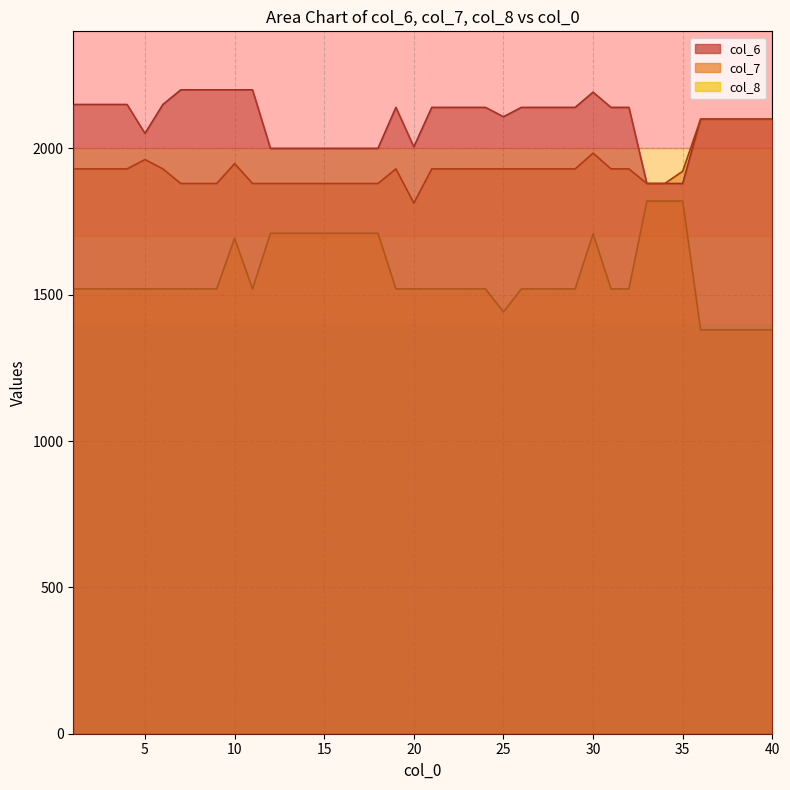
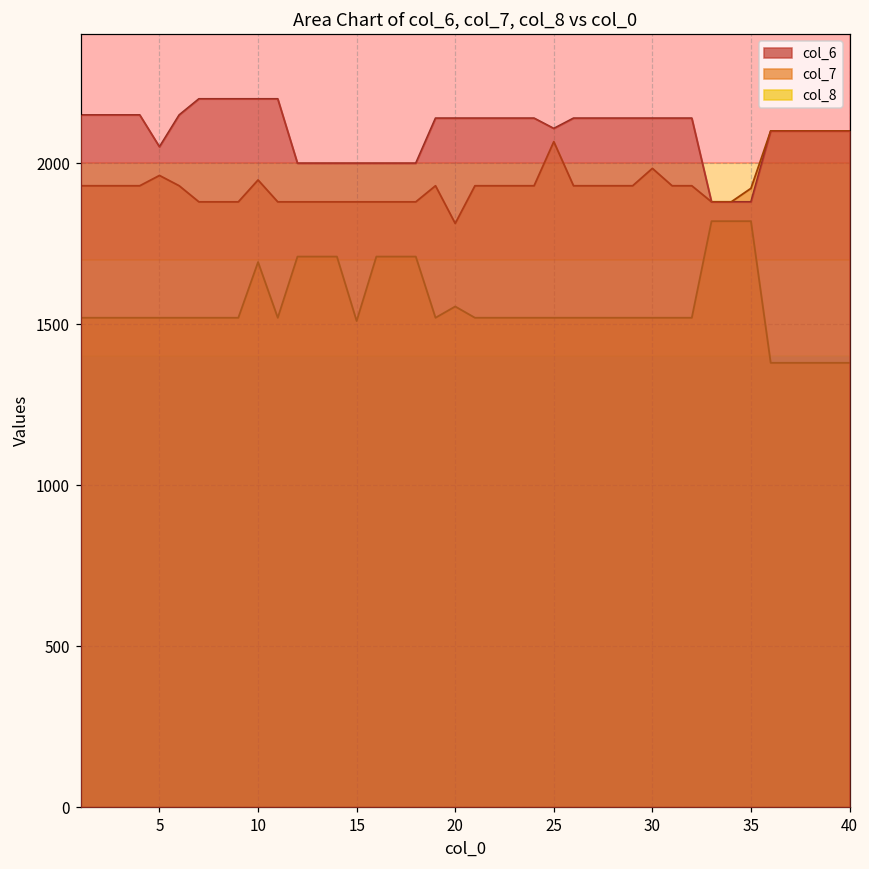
  {
    "col_6": {
      "5": 2050,
      "10": 2200,
      "15": 2000,
-     "20": 2010,
+     "20": 2140,
      "25": 2110,
-     "30": 2190,
+     "30": 2140,
      "35": 1880
    },
    "col_7": {
      "5": 1960,
      "10": 1950,
      "15": 1880,
      "20": 1810,
-     "25": 1930,
+     "25": 2070,
      "30": 1980,
      "35": 1920
    },
    "col_8": {
      "5": 1520,
      "10": 1690,
-     "15": 1710,
-     "20": 1520,
-     "25": 1440,
-     "30": 1710,
+     "15": 1510,
+     "20": 1560,
+     "25": 1520,
+     "30": 1520,
      "35": 1820,
      "40": 1380
    }
  }
